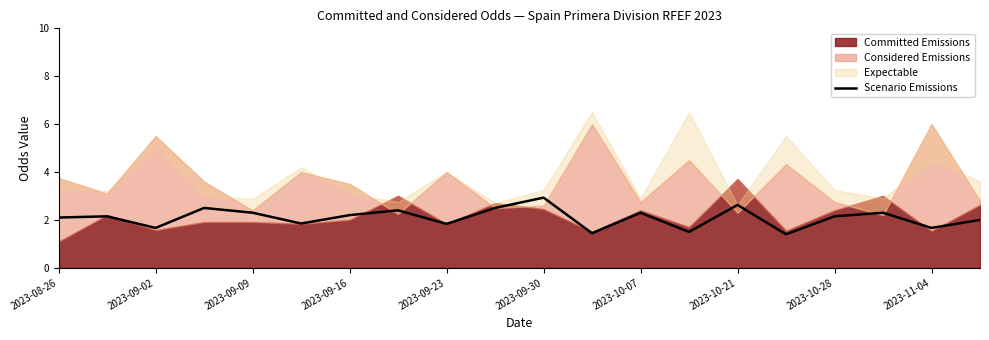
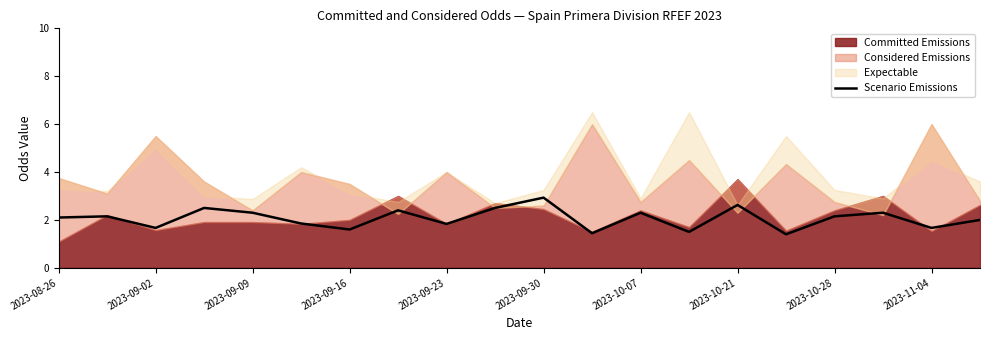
  {
    "Scenario Emissions": {
      "2023-08-26": 2.1,
-     "2023-09-16": 2.2,
+     "2023-09-16": 1.6,
      "2023-09-30": 2.9,
      "2023-10-28": 2.2,
      "2023-11-04": 1.7
    },
    "Committed Emissions": {
      "2023-08-26": 1.1,
      "2023-09-09": 1.9,
      "2023-09-16": 2.0,
      "2023-09-30": 2.5,
      "2023-10-28": 2.4,
      "2023-11-04": 1.5
    }
  }
